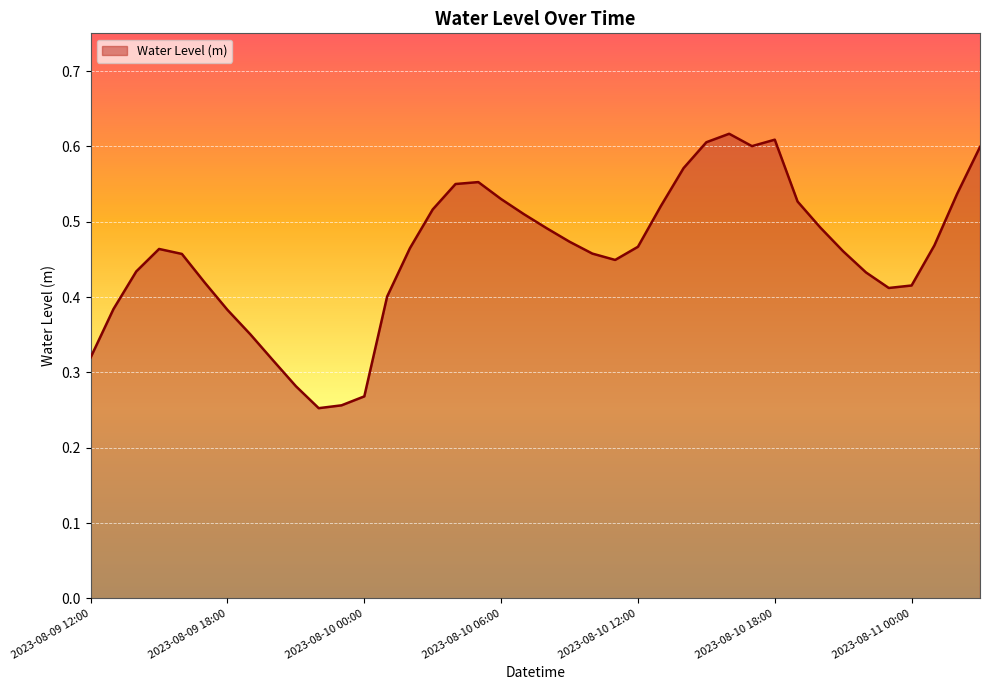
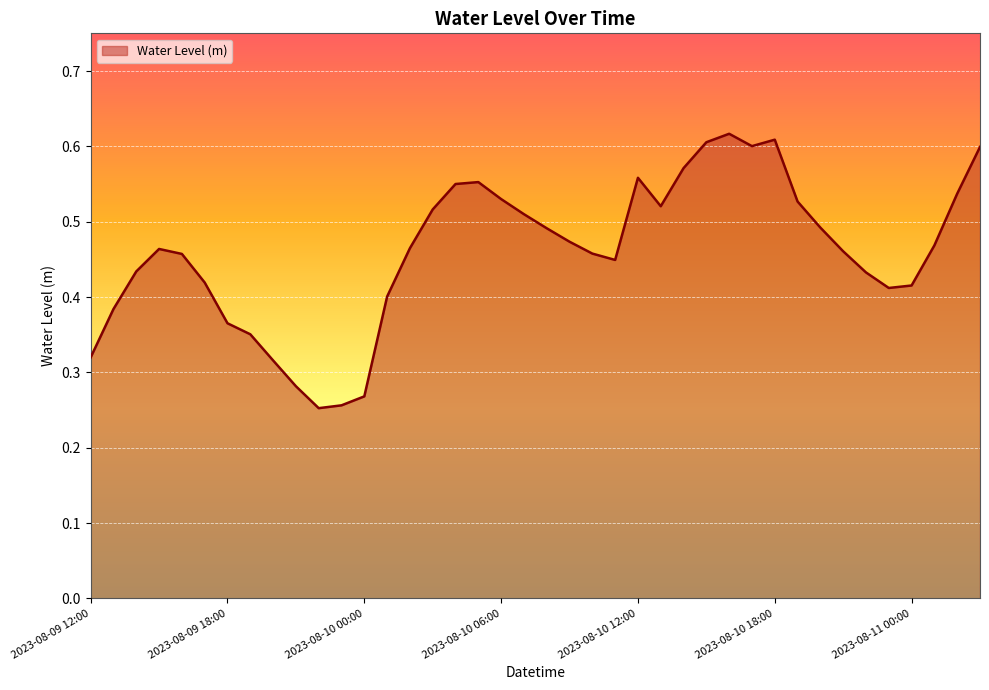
  {
    "2023-08-09 12:00": 0.32,
-   "2023-08-09 18:00": 0.38,
+   "2023-08-09 18:00": 0.37,
    "2023-08-10 00:00": 0.27,
    "2023-08-10 06:00": 0.53,
-   "2023-08-10 12:00": 0.47,
+   "2023-08-10 12:00": 0.56,
    "2023-08-10 18:00": 0.61,
    "2023-08-11 00:00": 0.42
  }
